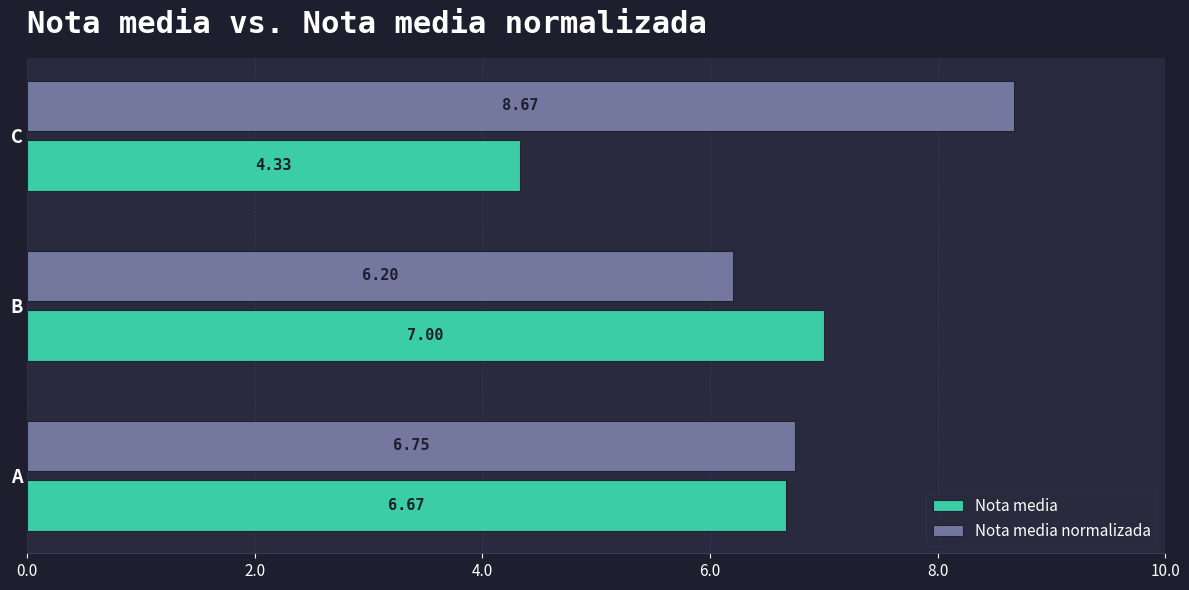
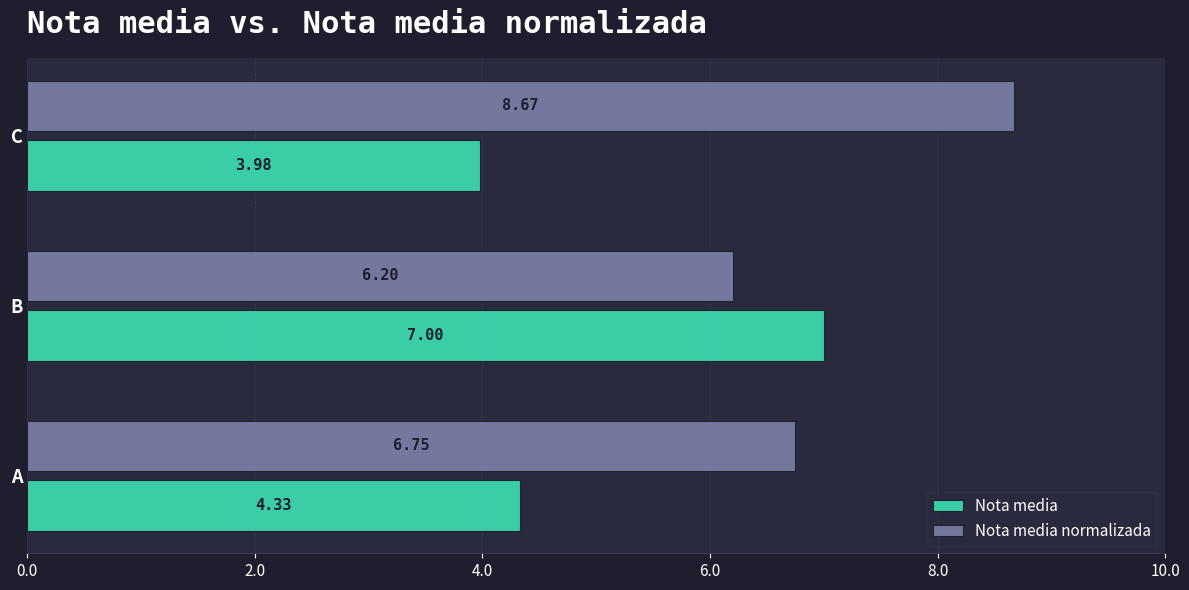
  {
    "Nota media": {
-     "C": 4.33,
+     "C": 3.98,
      "B": 7.00,
-     "A": 6.67
+     "A": 4.33
    },
    "Nota media normalizada": {
      "C": 8.67,
      "B": 6.20,
      "A": 6.75
    }
  }
